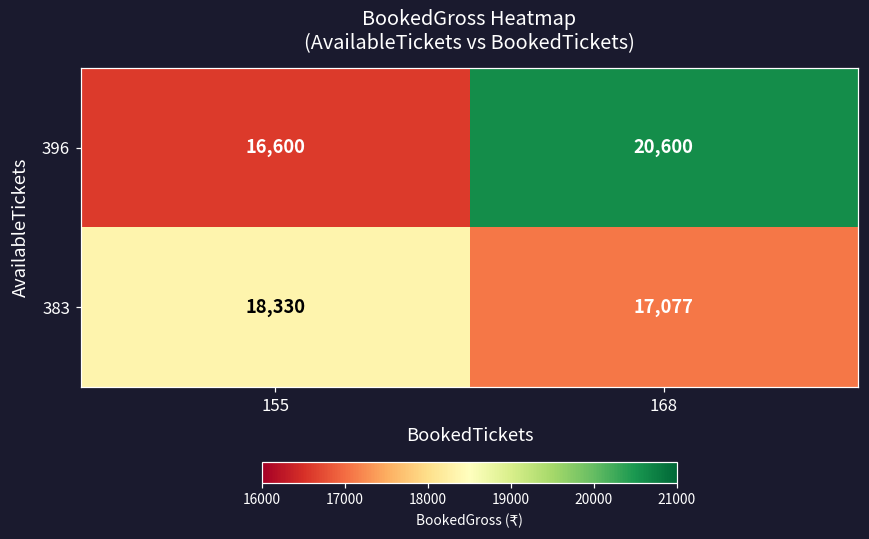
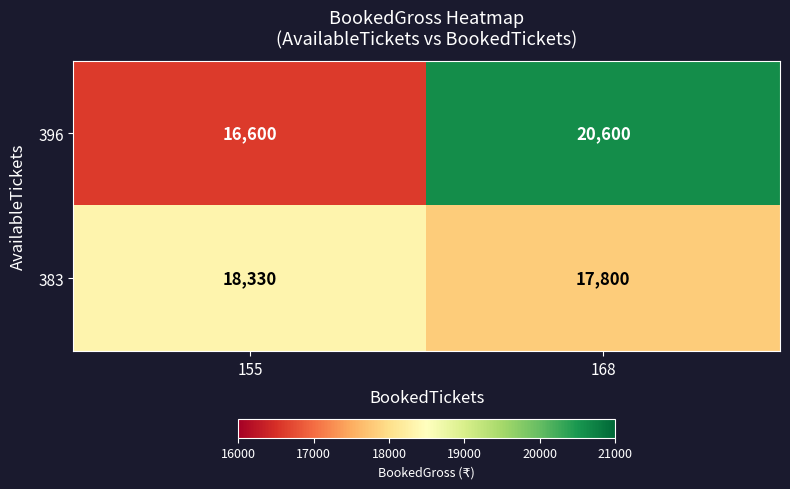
  {
    "396": {
      "155": "16,600",
      "168": "20,600"
    },
    "383": {
      "155": "18,330",
-     "168": "17,077"
+     "168": "17,800"
    }
  }
